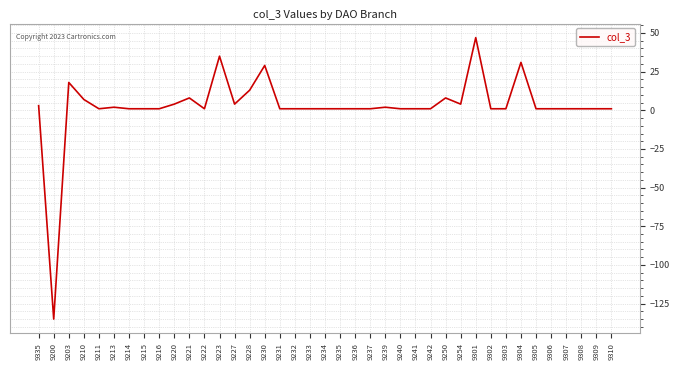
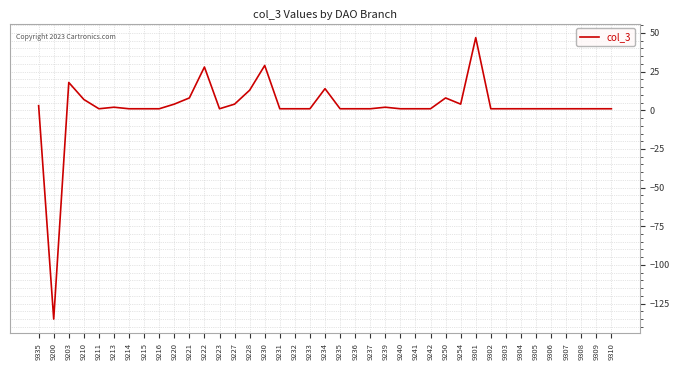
  {
    "9335": 3,
    "9200": -135,
    "9203": 18,
    "9210": 7,
    "9211": 1,
    "9213": 2,
    "9214": 1,
    "9215": 1,
    "9216": 1,
    "9220": 4,
    "9221": 8,
-   "9222": 1,
-   "9223": 35,
+   "9222": 28,
+   "9223": 1,
    "9227": 4,
    "9228": 13,
    "9230": 29,
    "9231": 1,
    "9232": 1,
    "9233": 1,
-   "9234": 1,
+   "9234": 14,
    "9235": 1,
    "9236": 1,
    "9237": 1,
    "9239": 2,
    "9240": 1,
    "9241": 1,
    "9242": 1,
    "9250": 8,
    "9254": 4,
    "9301": 47,
    "9302": 1,
    "9303": 1,
-   "9304": 31,
+   "9304": 1,
    "9305": 1,
    "9306": 1,
    "9307": 1,
    "9308": 1,
    "9309": 1,
    "9310": 1
  }
